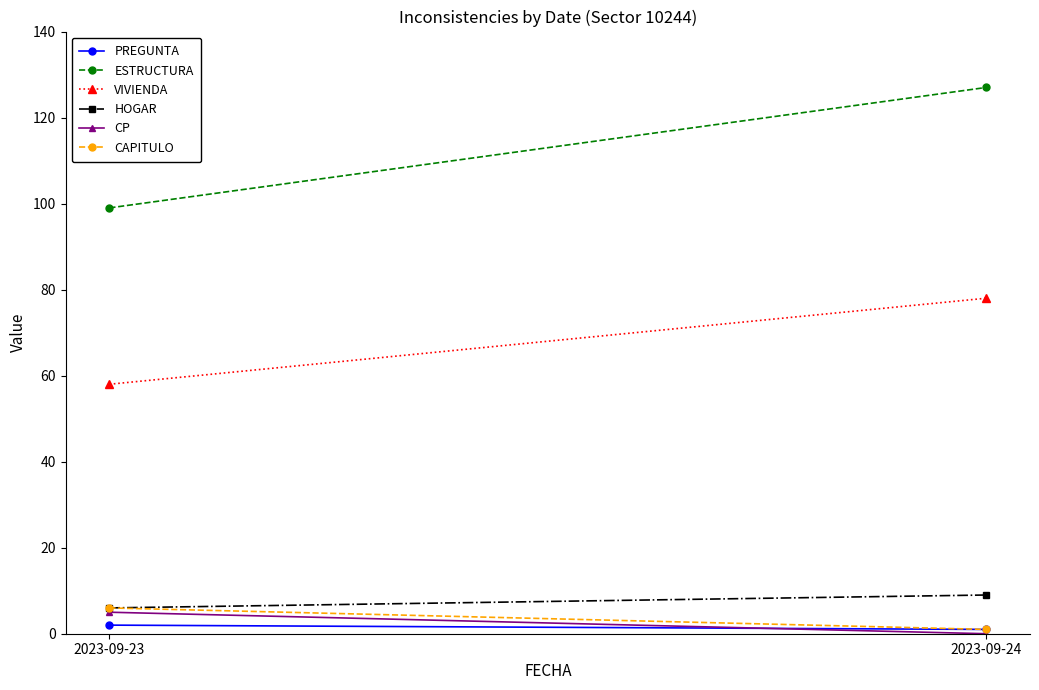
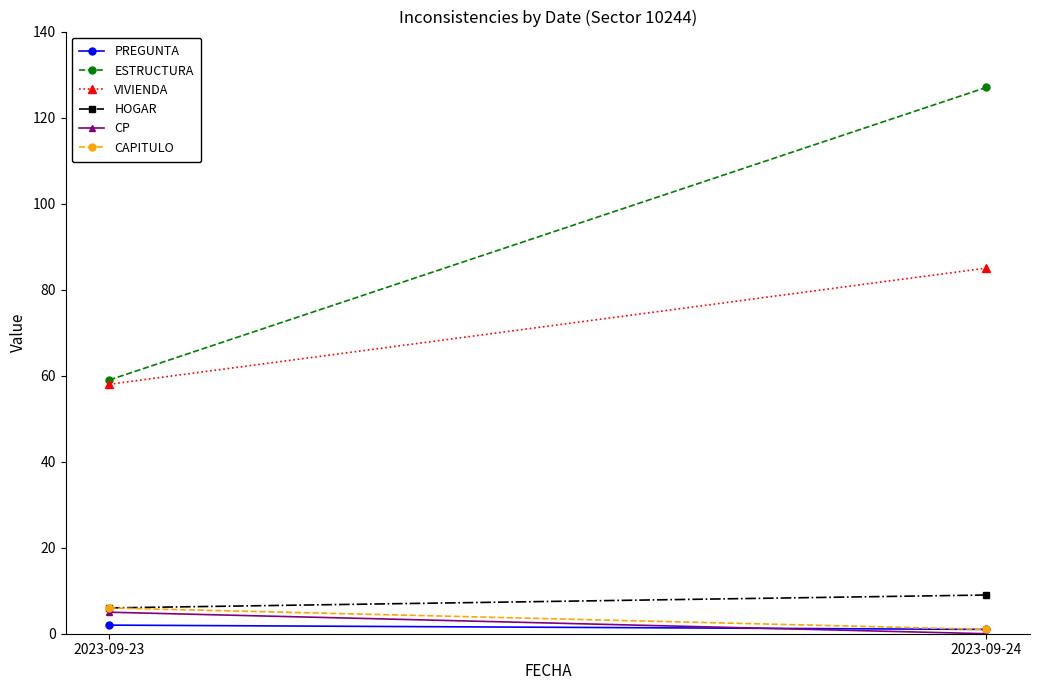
  {
    "PREGUNTA": {
      "2023-09-23": 2
    },
    "ESTRUCTURA": {
-     "2023-09-23": 99,
+     "2023-09-23": 59,
      "2023-09-24": 127
    },
    "VIVIENDA": {
      "2023-09-23": 58,
-     "2023-09-24": 78
+     "2023-09-24": 85
    },
    "HOGAR": {
      "2023-09-24": 9
    },
    "CP": {
      "2023-09-23": 5,
      "2023-09-24": 0
    }
  }
